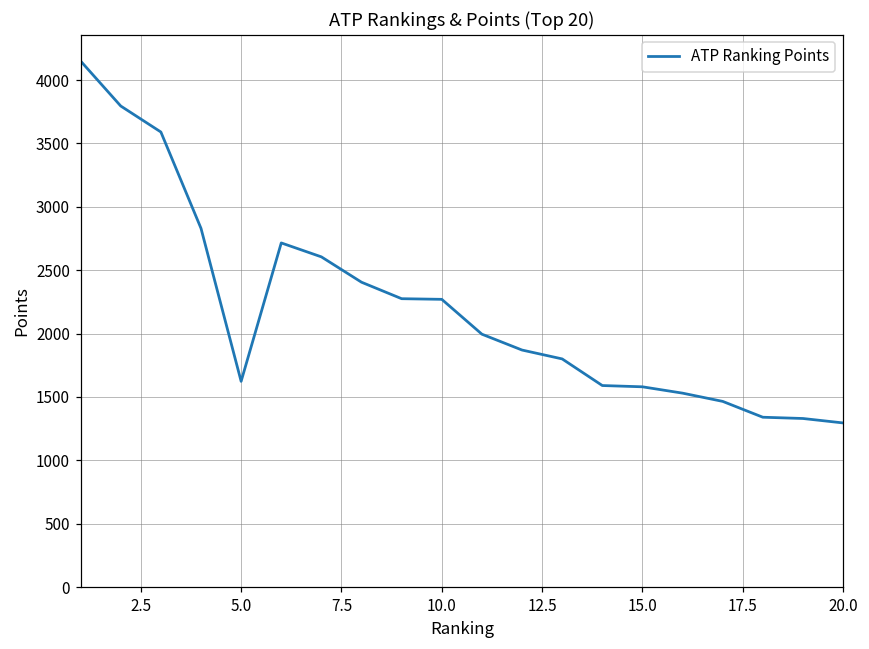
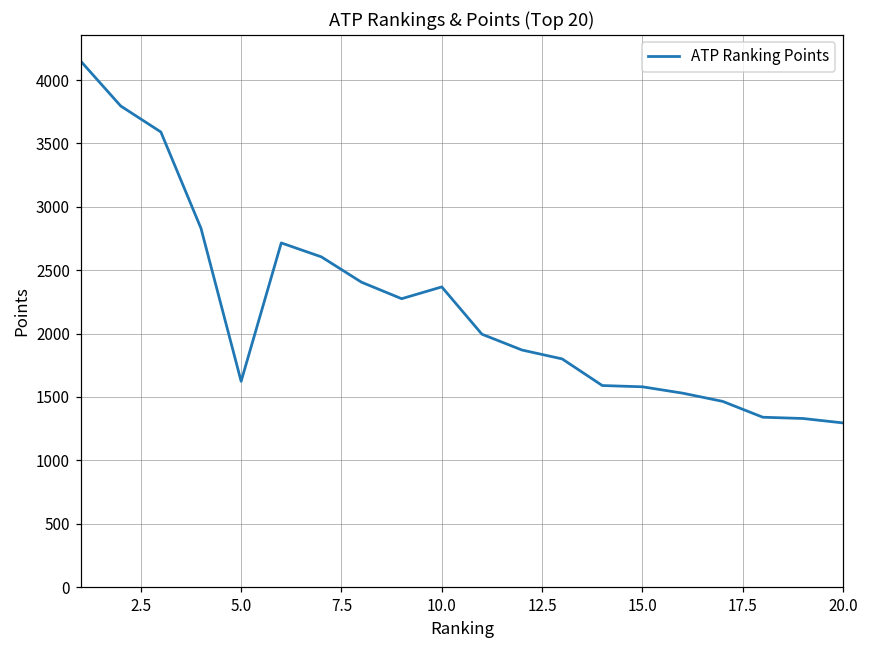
  {
    "5.0": 1620,
-   "10.0": 2270,
+   "10.0": 2370,
    "15.0": 1580,
    "20.0": 1300
  }
